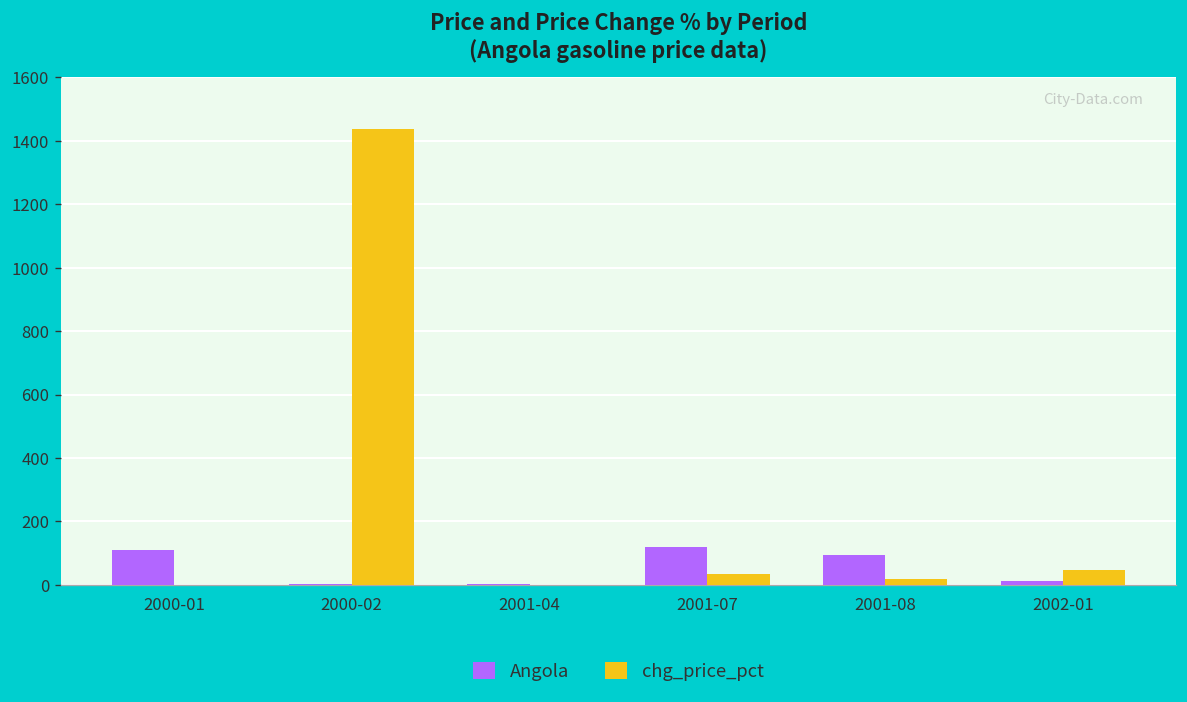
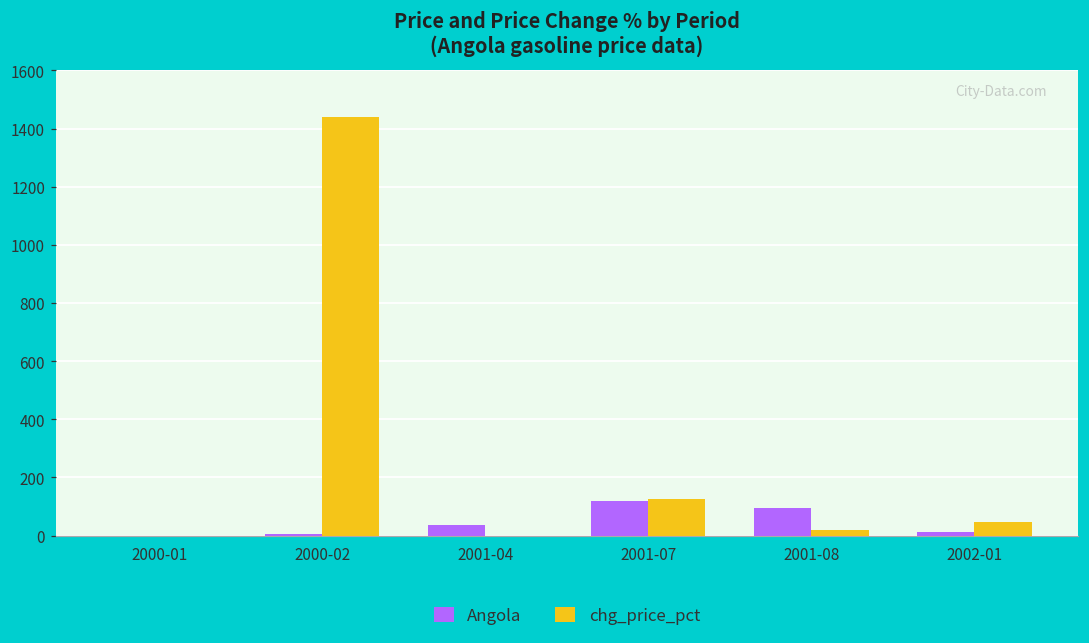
  {
    "Angola": {
-     "2000-01": 110,
-     "2001-04": 0,
+     "2000-01": 0,
+     "2001-04": 40,
      "2001-07": 120,
      "2001-08": 100,
      "2002-01": 10
    },
    "chg_price_pct": {
      "2000-01": 0,
      "2000-02": 1440,
      "2001-04": 0,
-     "2001-07": 40,
+     "2001-07": 130,
      "2001-08": 20,
      "2002-01": 50
    }
  }
